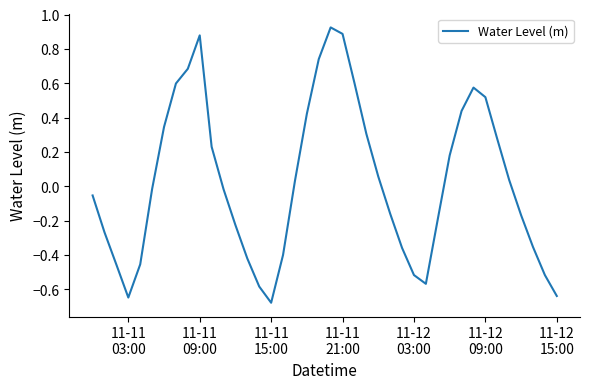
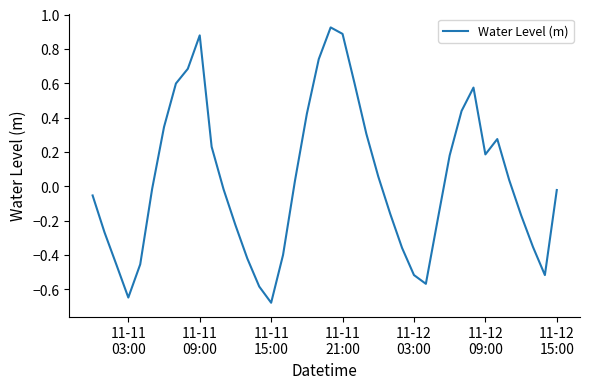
  {
    "11-11 03:00": -0.65,
    "11-11 09:00": 0.88,
    "11-11 15:00": -0.68,
    "11-11 21:00": 0.89,
    "11-12 03:00": -0.52,
-   "11-12 09:00": 0.52,
-   "11-12 15:00": -0.64
+   "11-12 09:00": 0.19,
+   "11-12 15:00": -0.02
  }
